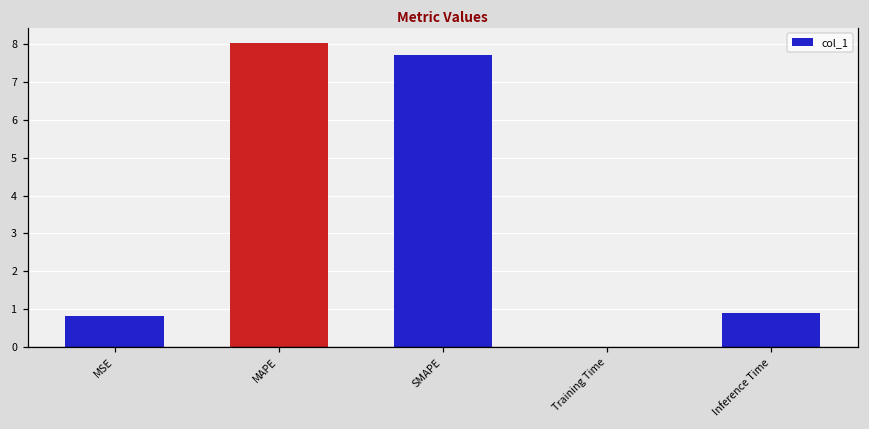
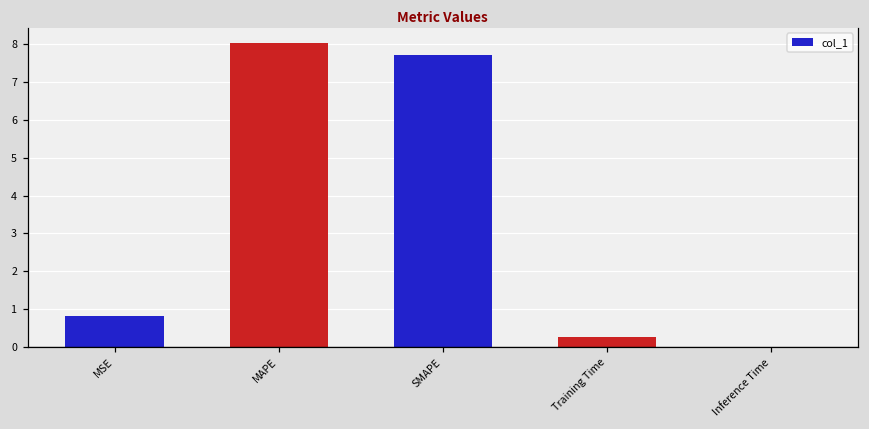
  {
    "MSE": 0.8,
    "MAPE": 8.0,
    "SMAPE": 7.7,
-   "Training Time": 0.0,
-   "Inference Time": 0.9
+   "Training Time": 0.2,
+   "Inference Time": 0.0
  }
